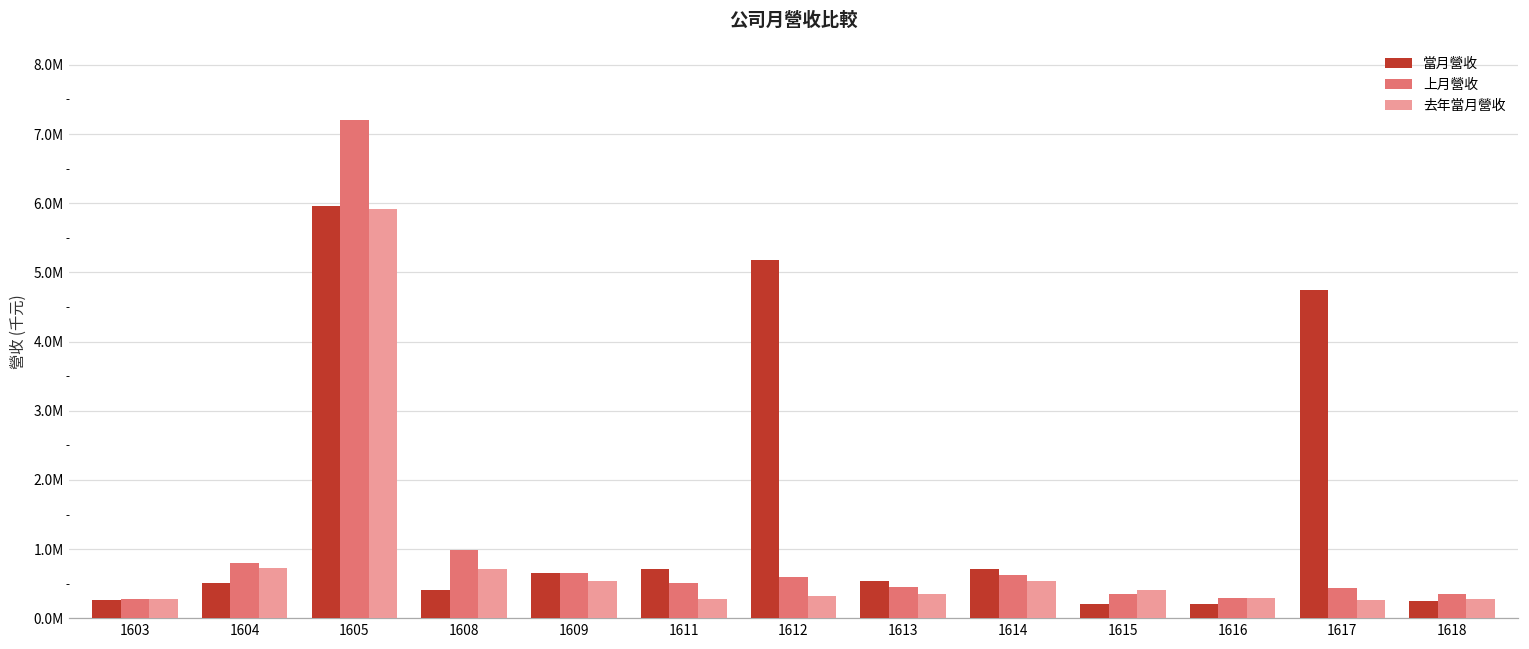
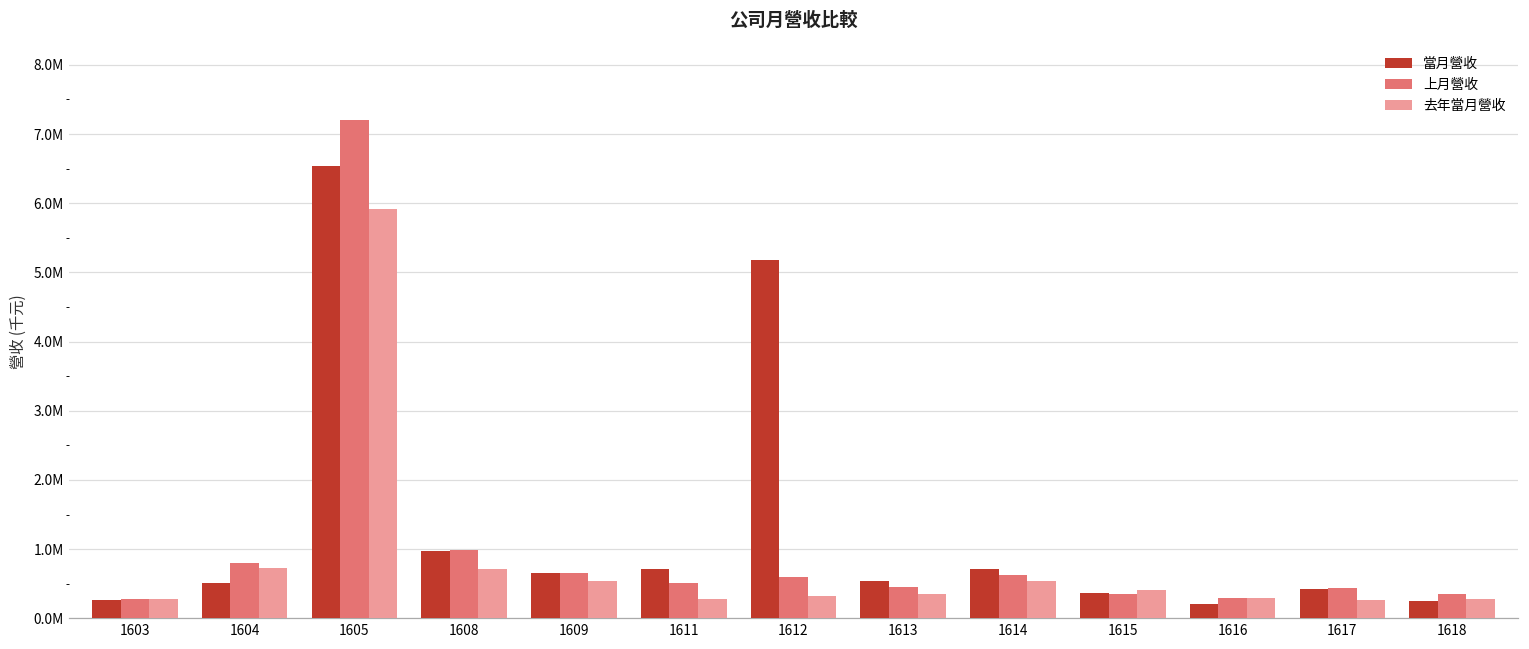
  {
    "當月營收": {
      "1603": 300000,
      "1604": 500000,
-     "1605": 6000000,
-     "1608": 400000,
+     "1605": 6500000,
+     "1608": 1000000,
      "1609": 700000,
      "1611": 700000,
      "1612": 5200000,
      "1613": 500000,
      "1614": 700000,
-     "1615": 200000,
+     "1615": 400000,
      "1616": 200000,
-     "1617": 4800000,
+     "1617": 400000,
      "1618": 300000
    }
  }
